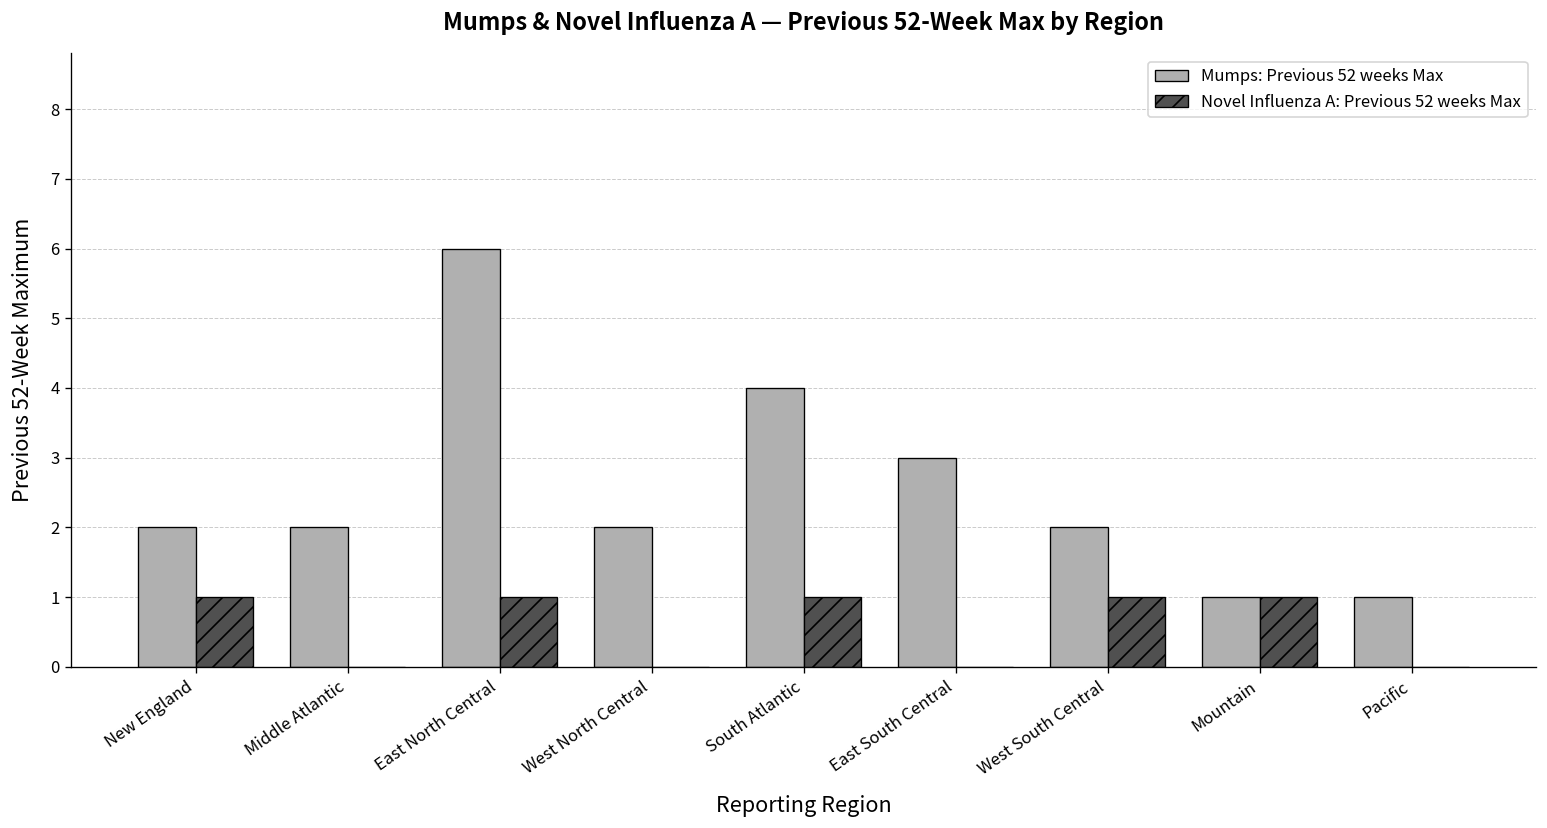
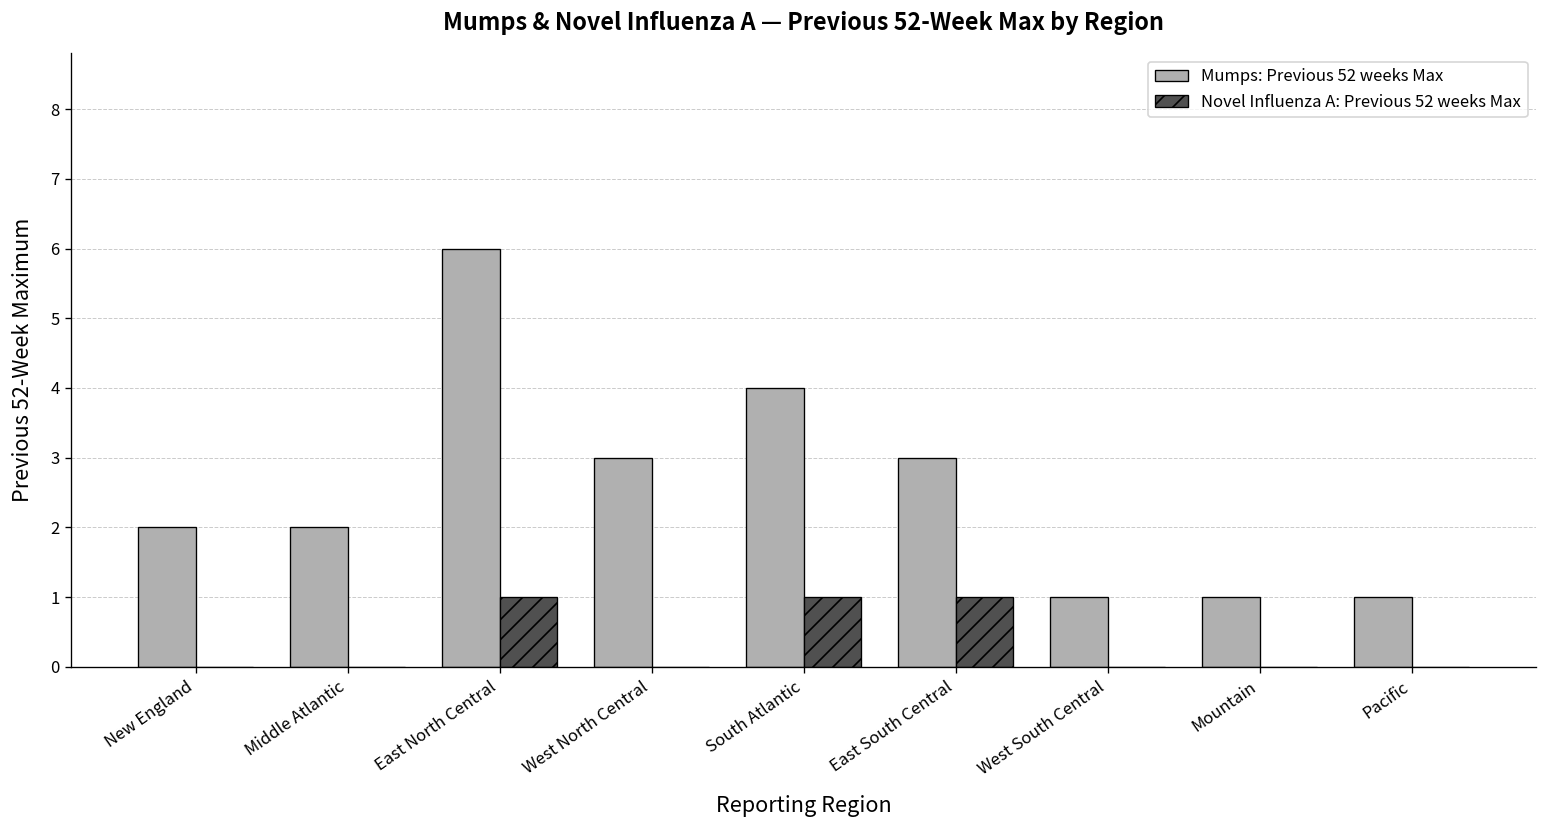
  {
    "Mumps: Previous 52 weeks Max": {
      "New England": 2,
      "Middle Atlantic": 2,
      "East North Central": 6,
-     "West North Central": 2,
+     "West North Central": 3,
      "South Atlantic": 4,
      "East South Central": 3,
-     "West South Central": 2,
+     "West South Central": 1,
      "Mountain": 1,
      "Pacific": 1
    },
    "Novel Influenza A: Previous 52 weeks Max": {
-     "New England": 1,
+     "New England": 0,
      "Middle Atlantic": 0,
      "East North Central": 1,
      "West North Central": 0,
      "South Atlantic": 1,
-     "East South Central": 0,
-     "West South Central": 1,
-     "Mountain": 1,
+     "East South Central": 1,
+     "West South Central": 0,
+     "Mountain": 0,
      "Pacific": 0
    }
  }
